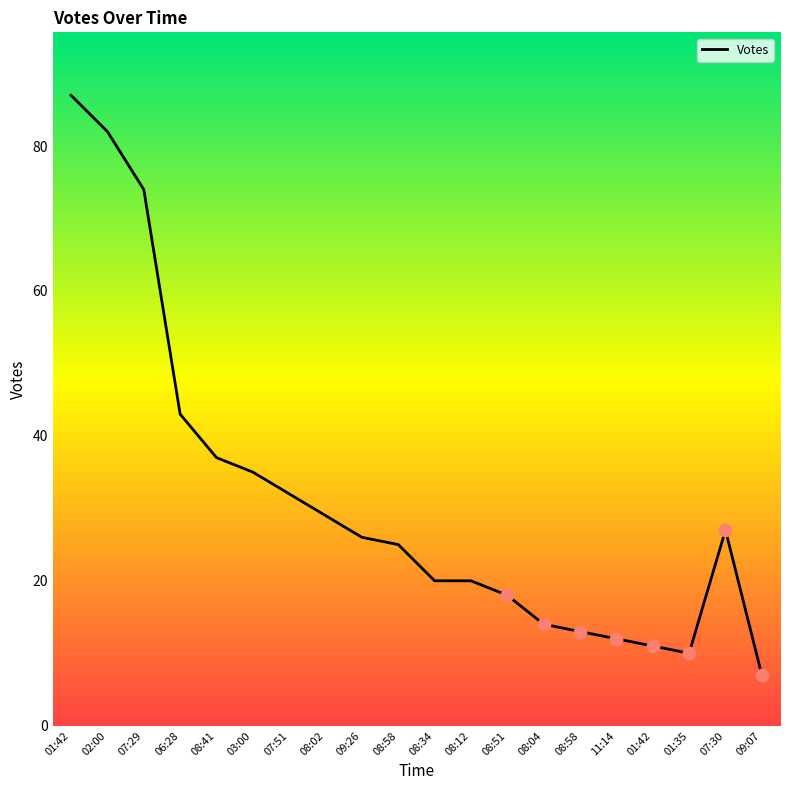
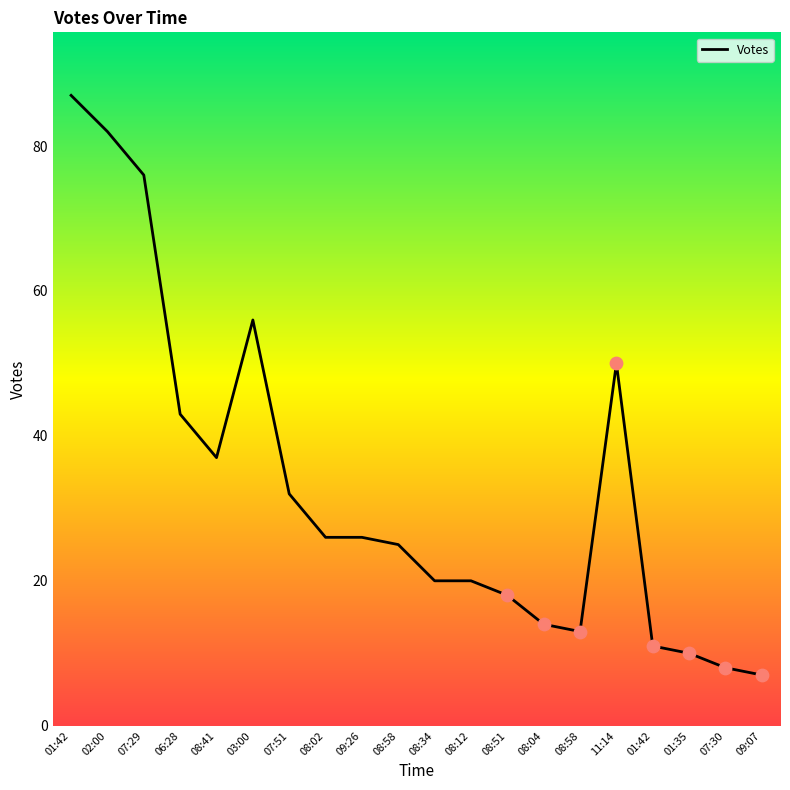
  {
    "Votes": {
      "02:00": 82,
-     "07:29": 74,
+     "07:29": 76,
      "06:28": 43,
      "08:41": 37,
-     "03:00": 35,
+     "03:00": 56,
      "07:51": 32,
-     "08:02": 29,
+     "08:02": 26,
      "09:26": 26,
      "08:34": 20,
      "08:12": 20,
-     "11:14": 12,
-     "07:30": 27
+     "11:14": 50,
+     "07:30": 8
    }
  }
